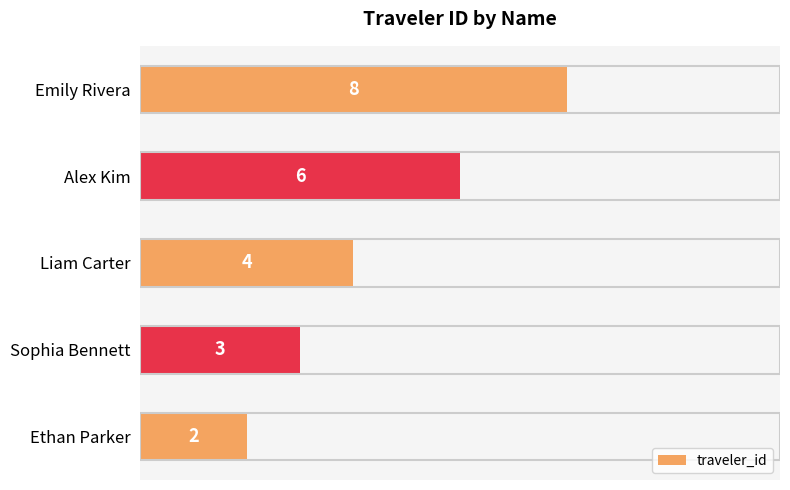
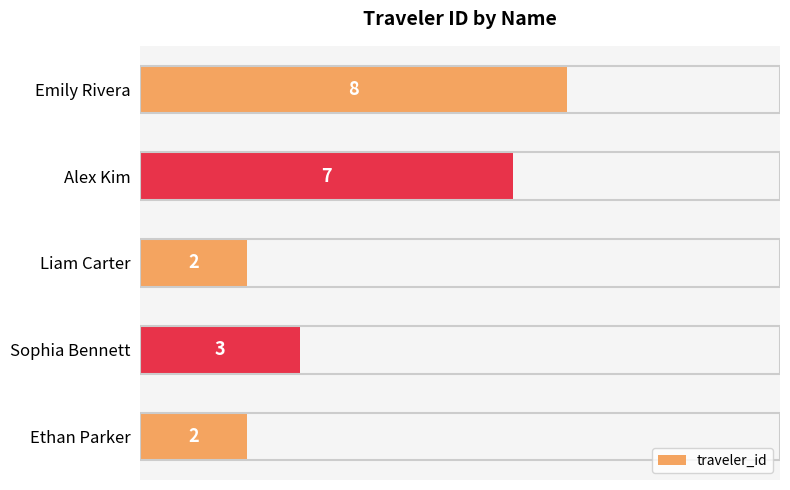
  {
    "Emily Rivera": 8,
-   "Alex Kim": 6,
-   "Liam Carter": 4,
+   "Alex Kim": 7,
+   "Liam Carter": 2,
    "Sophia Bennett": 3,
    "Ethan Parker": 2
  }
